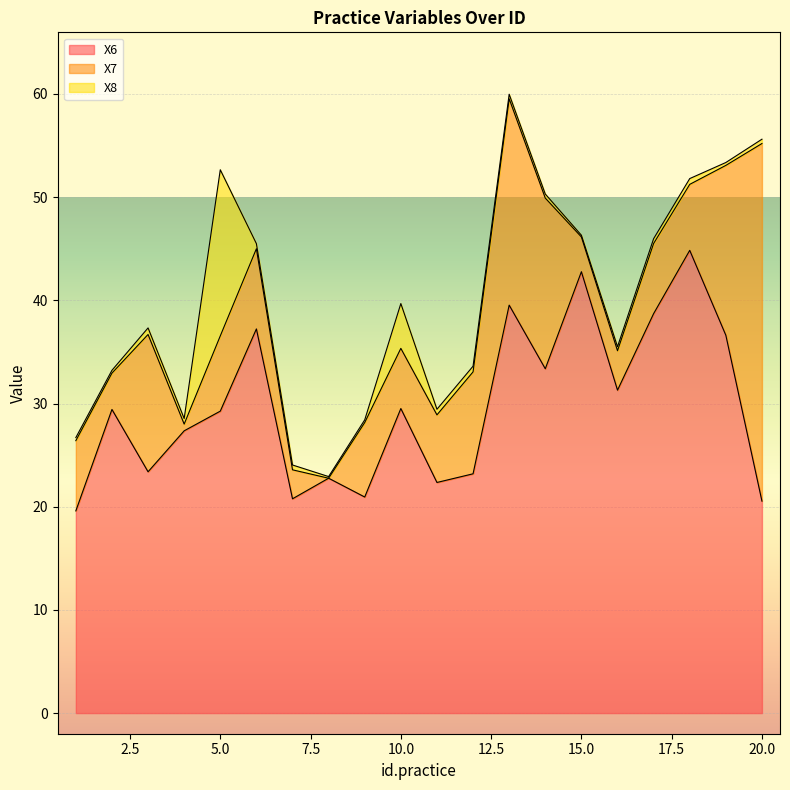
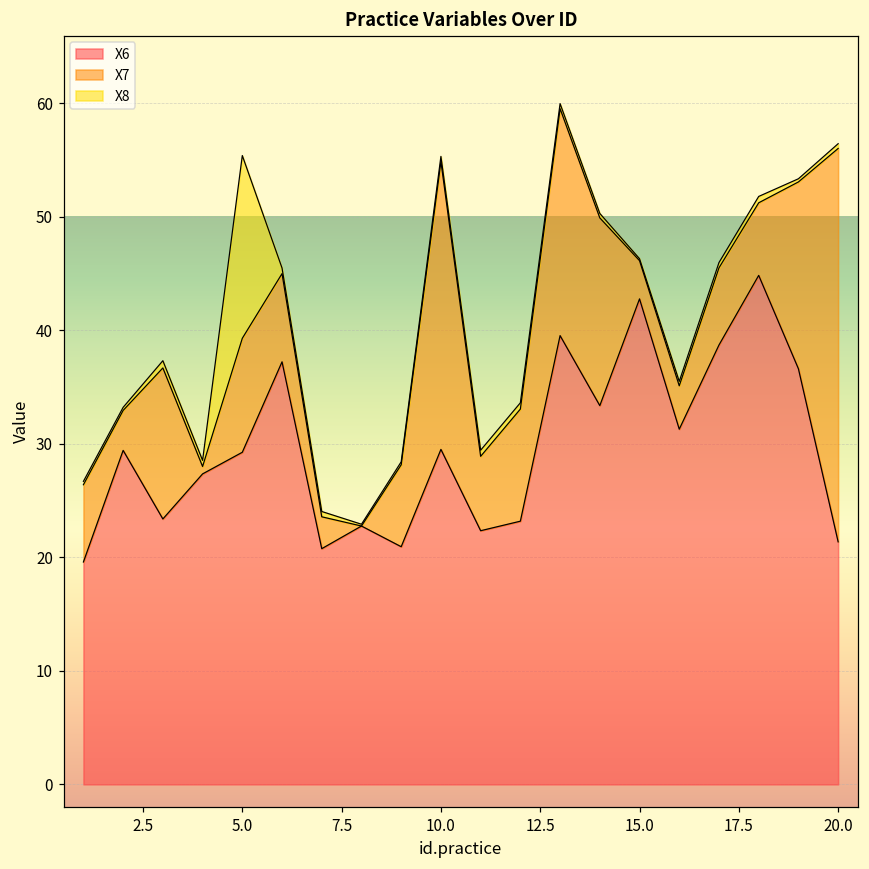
  {
    "X6": {
      "5.0": 29.3,
      "10.0": 29.5,
      "15.0": 42.8,
-     "20.0": 20.5
+     "20.0": 21.4
    },
    "X7": {
-     "5.0": 7.3,
-     "10.0": 5.8,
+     "5.0": 10.0,
+     "10.0": 25.4,
      "20.0": 34.7
    },
    "X8": {
      "5.0": 16.1,
-     "10.0": 4.3,
+     "10.0": 0.5,
      "20.0": 0.4
    }
  }
